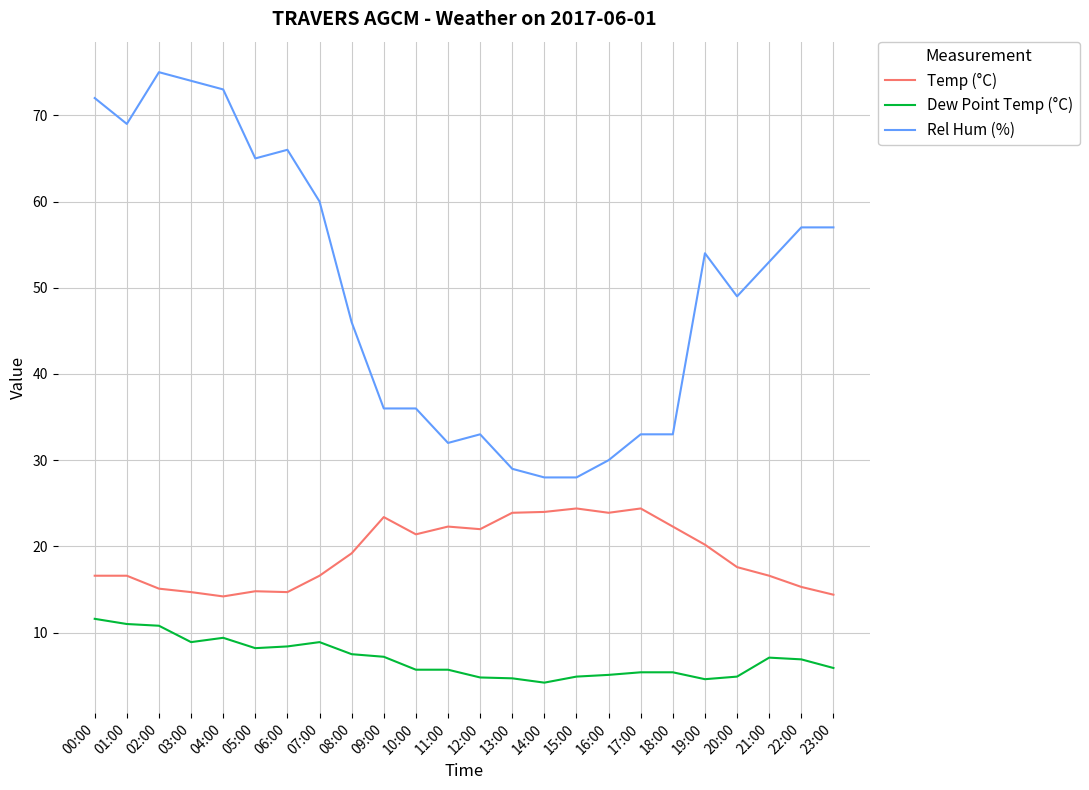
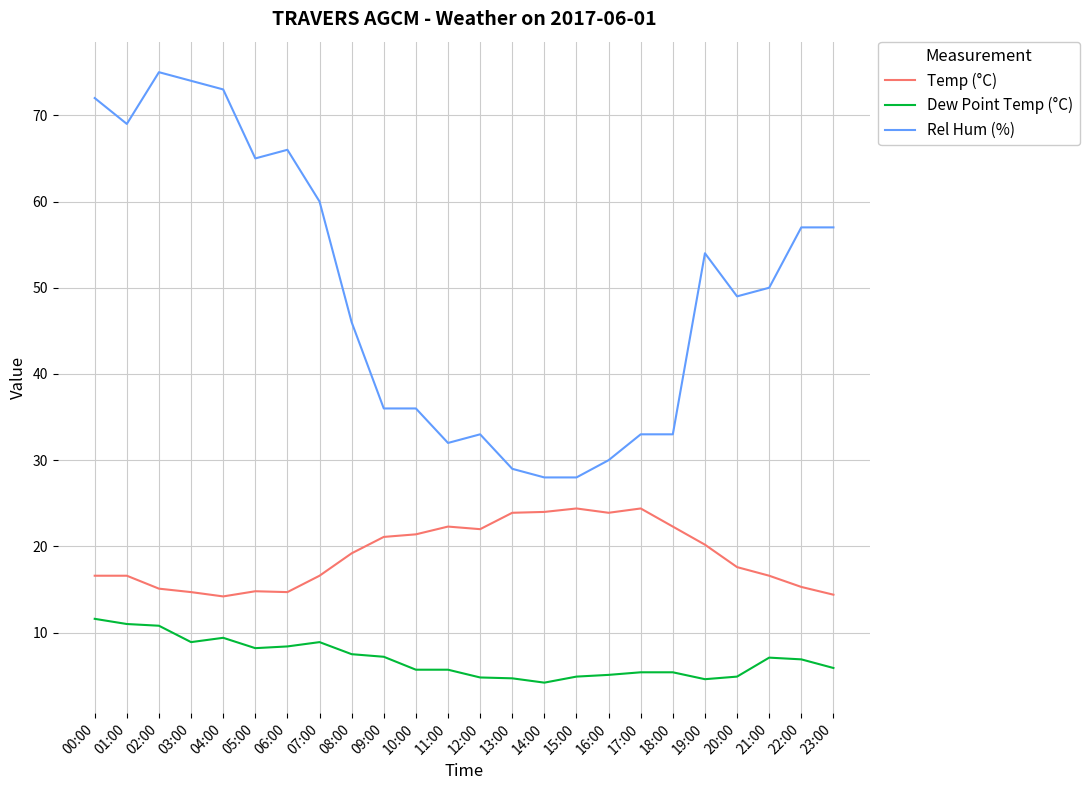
  {
    "Temp (°C)": {
      "00:00": 17,
      "01:00": 17,
      "02:00": 15,
      "03:00": 15,
      "04:00": 14,
      "05:00": 15,
      "06:00": 15,
      "07:00": 17,
      "08:00": 19,
-     "09:00": 23,
+     "09:00": 21,
      "10:00": 21,
      "11:00": 22,
      "12:00": 22,
      "13:00": 24,
      "14:00": 24,
      "15:00": 24,
      "16:00": 24,
      "17:00": 24,
      "18:00": 22,
      "19:00": 20,
      "20:00": 18,
      "21:00": 17,
      "22:00": 15,
      "23:00": 14
    },
    "Dew Point Temp (°C)": {
      "00:00": 12,
      "01:00": 11,
      "02:00": 11,
      "03:00": 9,
      "04:00": 9,
      "05:00": 8,
      "06:00": 8,
      "07:00": 9,
      "08:00": 8,
      "09:00": 7,
      "10:00": 6,
      "11:00": 6,
      "12:00": 5,
      "13:00": 5,
      "14:00": 4,
      "15:00": 5,
      "16:00": 5,
      "17:00": 5,
      "18:00": 5,
      "19:00": 5,
      "20:00": 5,
      "21:00": 7,
      "22:00": 7,
      "23:00": 6
    },
    "Rel Hum (%)": {
      "00:00": 72,
      "01:00": 69,
      "02:00": 75,
      "03:00": 74,
      "04:00": 73,
      "05:00": 65,
      "06:00": 66,
      "07:00": 60,
      "08:00": 46,
      "09:00": 36,
      "10:00": 36,
      "11:00": 32,
      "12:00": 33,
      "13:00": 29,
      "14:00": 28,
      "15:00": 28,
      "16:00": 30,
      "17:00": 33,
      "18:00": 33,
      "19:00": 54,
      "20:00": 49,
-     "21:00": 53,
+     "21:00": 50,
      "22:00": 57,
      "23:00": 57
    }
  }
